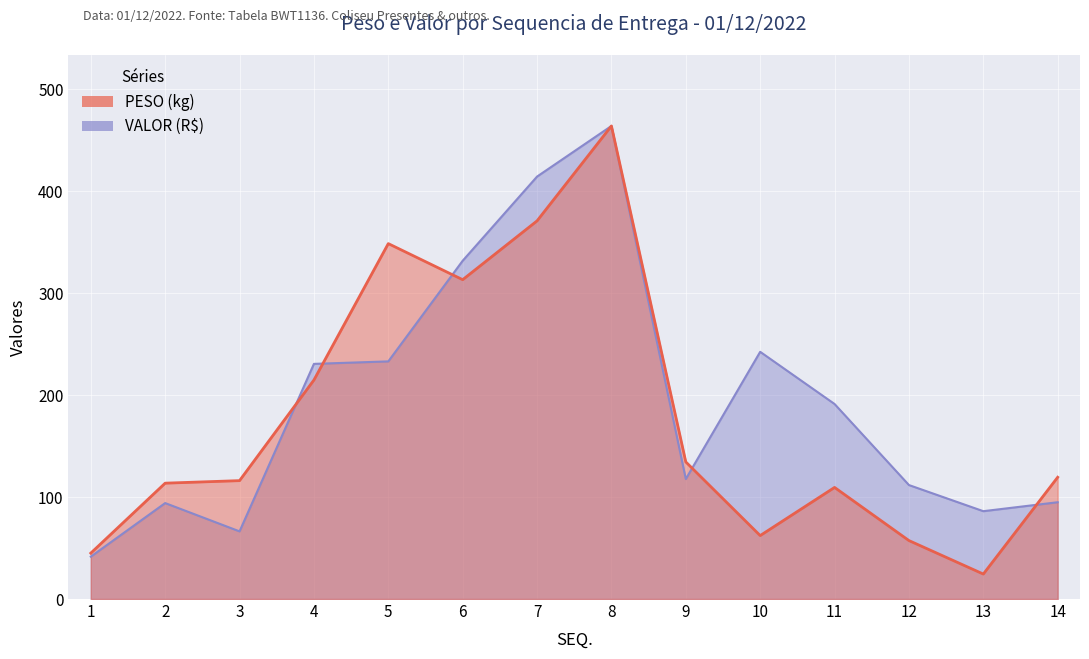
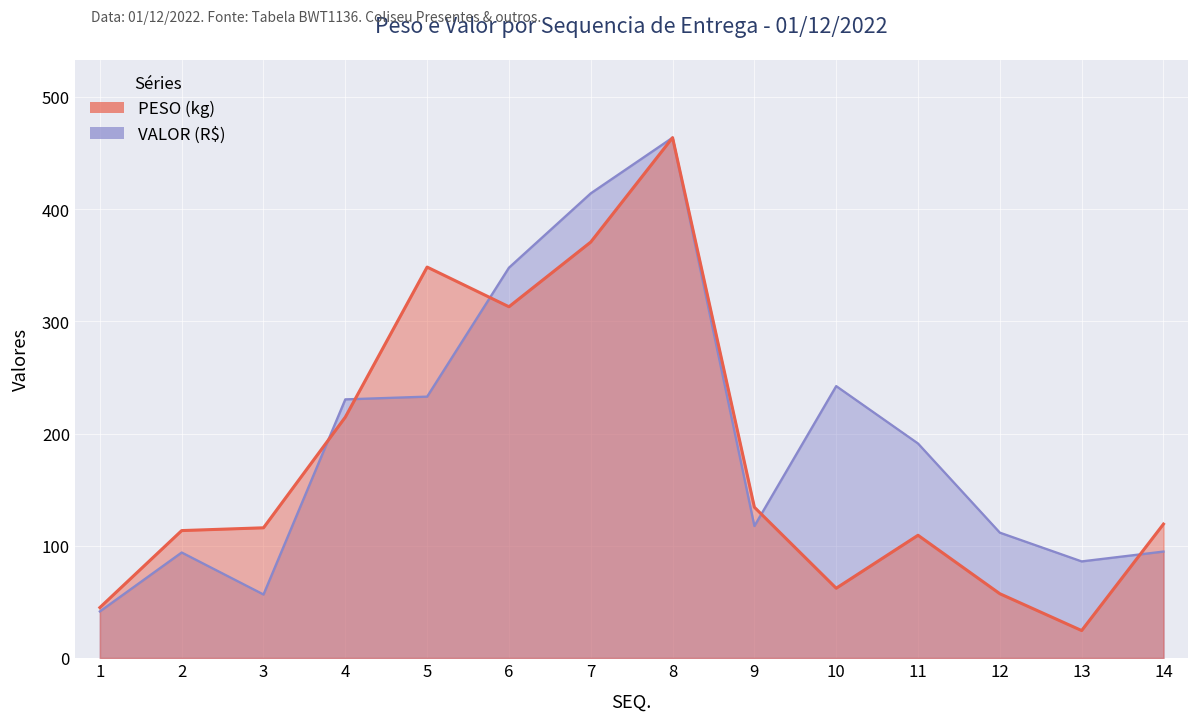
  {
    "VALOR (R$)": {
      "1": 42,
      "2": 94,
-     "3": 66,
+     "3": 57,
      "4": 231,
      "5": 233,
-     "6": 332,
+     "6": 348,
      "7": 414,
      "9": 118,
      "10": 242,
      "11": 191,
      "12": 112,
      "13": 86,
      "14": 95
    },
    "PESO (kg)": {
      "1": 45,
      "2": 114,
      "3": 116,
      "4": 215,
      "5": 348,
      "6": 313,
      "7": 371,
      "9": 134,
      "10": 62,
      "11": 109,
      "12": 57,
      "13": 25,
      "14": 119
    }
  }
